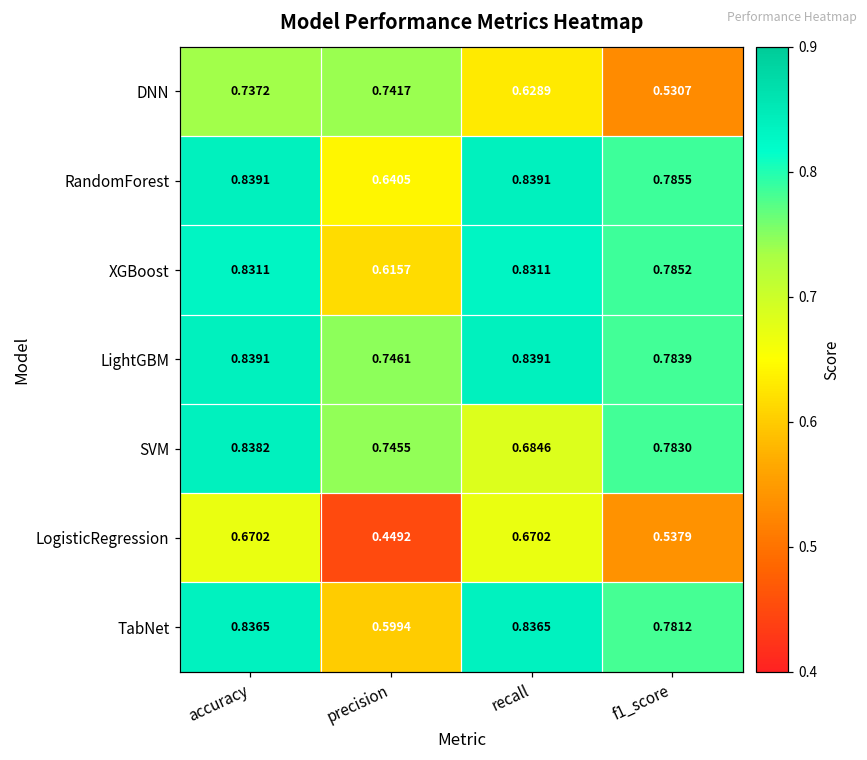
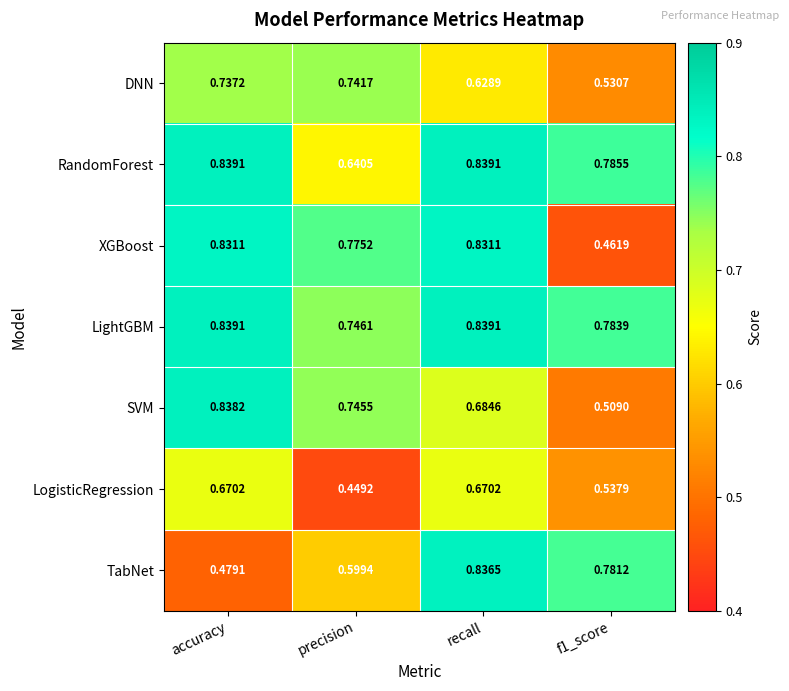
  {
    "DNN": {
      "accuracy": 0.7372,
      "precision": 0.7417,
      "recall": 0.6289,
      "f1_score": 0.5307
    },
    "RandomForest": {
      "accuracy": 0.8391,
      "precision": 0.6405,
      "recall": 0.8391,
      "f1_score": 0.7855
    },
    "XGBoost": {
      "accuracy": 0.8311,
-     "precision": 0.6157,
+     "precision": 0.7752,
      "recall": 0.8311,
-     "f1_score": 0.7852
+     "f1_score": 0.4619
    },
    "LightGBM": {
      "accuracy": 0.8391,
      "precision": 0.7461,
      "recall": 0.8391,
      "f1_score": 0.7839
    },
    "SVM": {
      "accuracy": 0.8382,
      "precision": 0.7455,
      "recall": 0.6846,
-     "f1_score": 0.7830
+     "f1_score": 0.5090
    },
    "LogisticRegression": {
      "accuracy": 0.6702,
      "precision": 0.4492,
      "recall": 0.6702,
      "f1_score": 0.5379
    },
    "TabNet": {
-     "accuracy": 0.8365,
+     "accuracy": 0.4791,
      "precision": 0.5994,
      "recall": 0.8365,
      "f1_score": 0.7812
    }
  }
